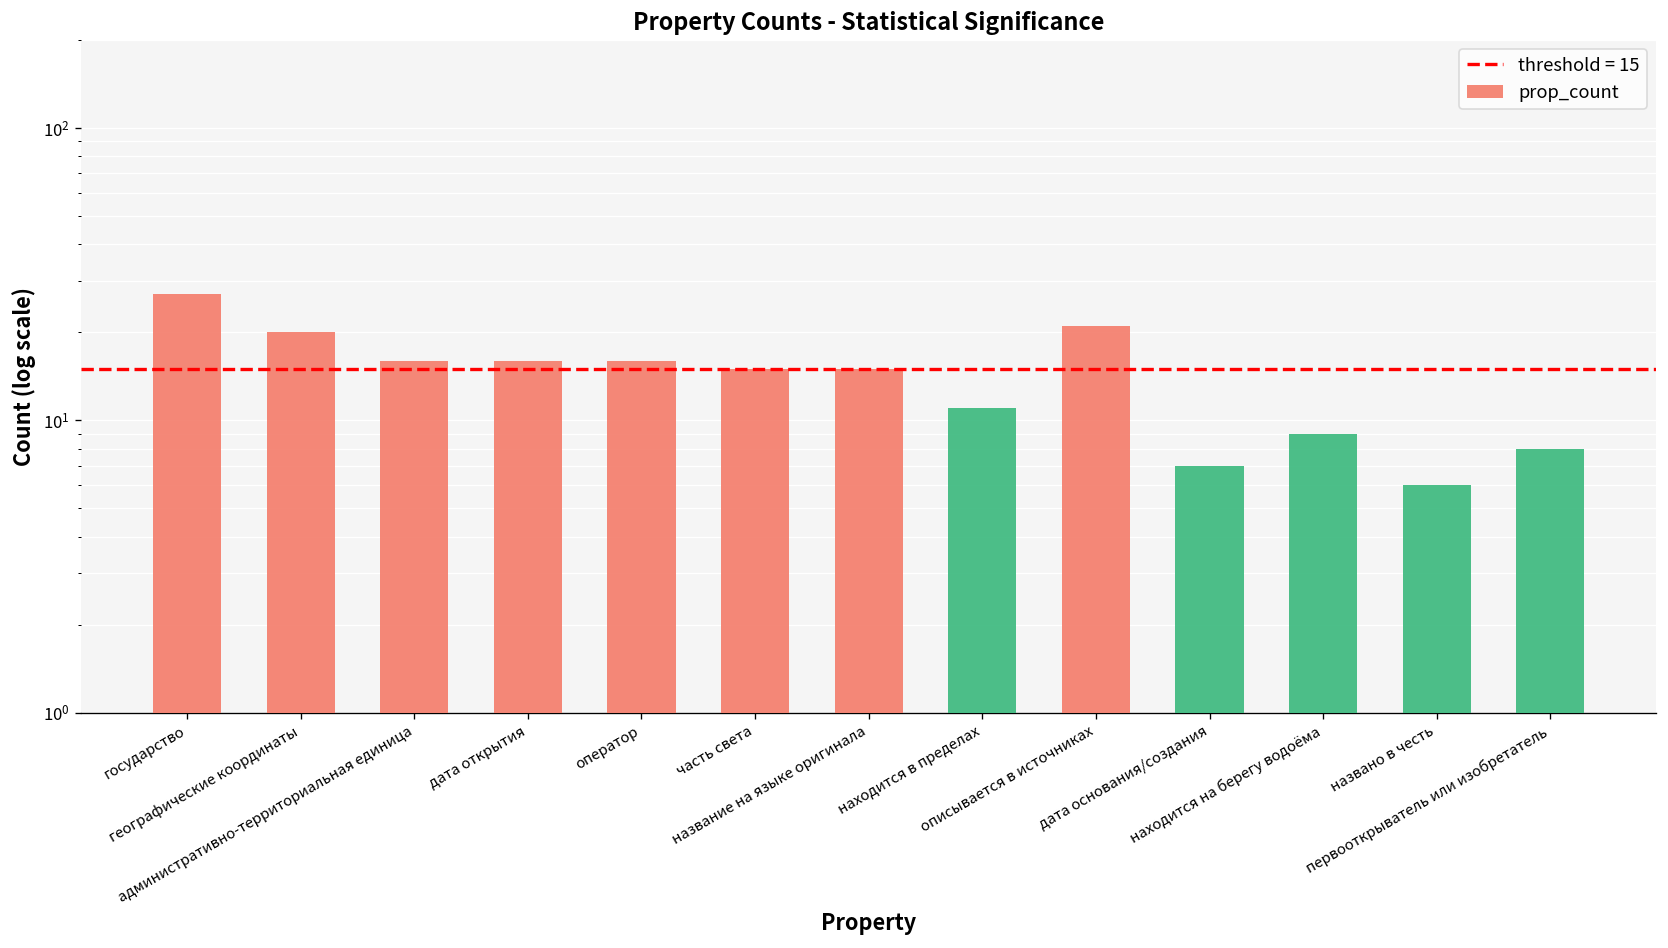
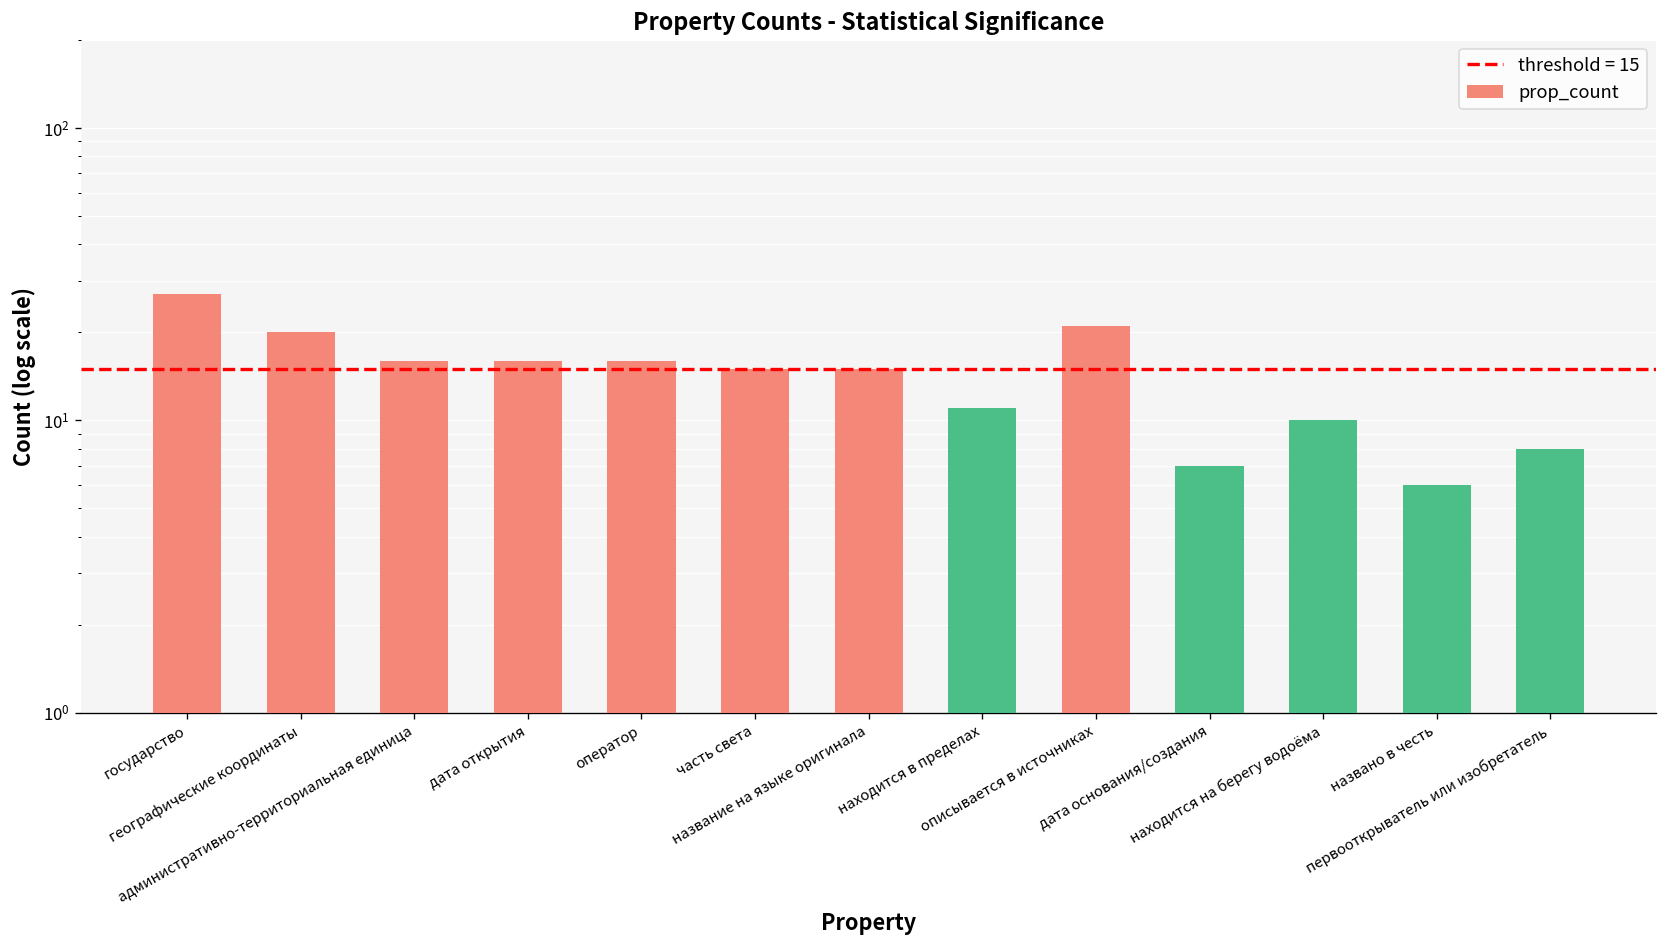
  {
    "государство": 27,
    "географические координаты": 20,
    "административно-территориальная единица": 16,
    "дата открытия": 16,
    "оператор": 16,
    "часть света": 15,
    "название на языке оригинала": 15,
    "находится в пределах": 11,
    "описывается в источниках": 21,
    "дата основания/создания": 7,
-   "находится на берегу водоёма": 9,
+   "находится на берегу водоёма": 10,
    "названо в честь": 6,
    "первооткрыватель или изобретатель": 8
  }
